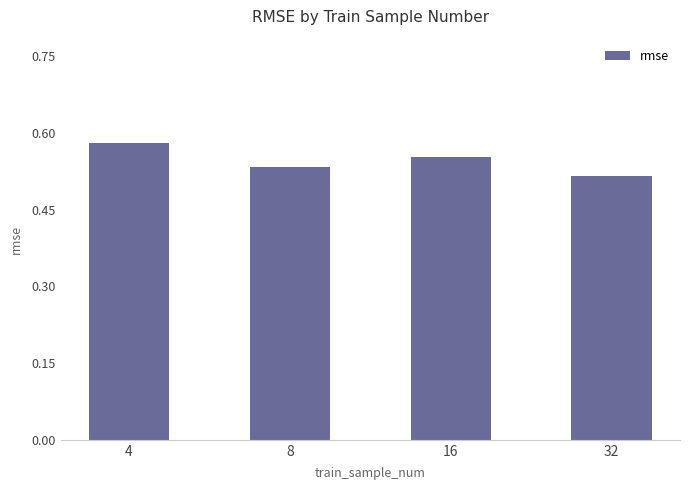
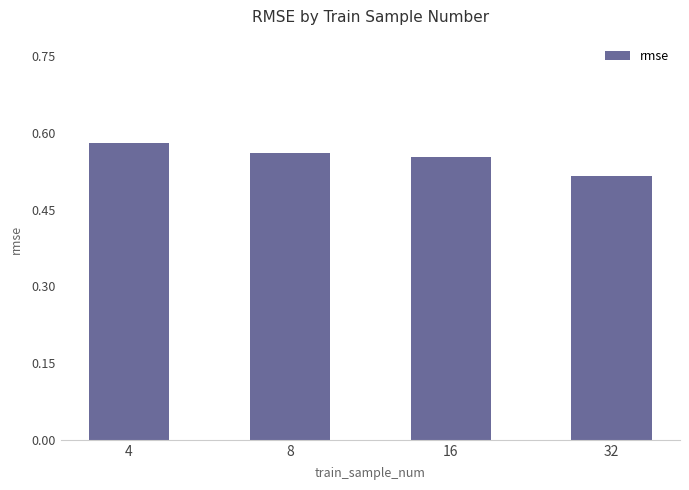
  {
    "4": 0.58,
-   "8": 0.53,
+   "8": 0.56,
    "16": 0.55,
    "32": 0.52
  }
